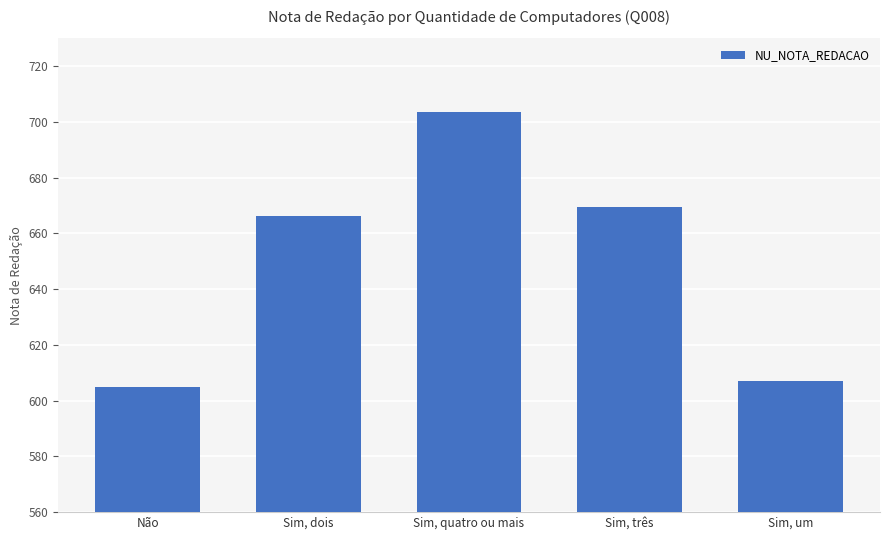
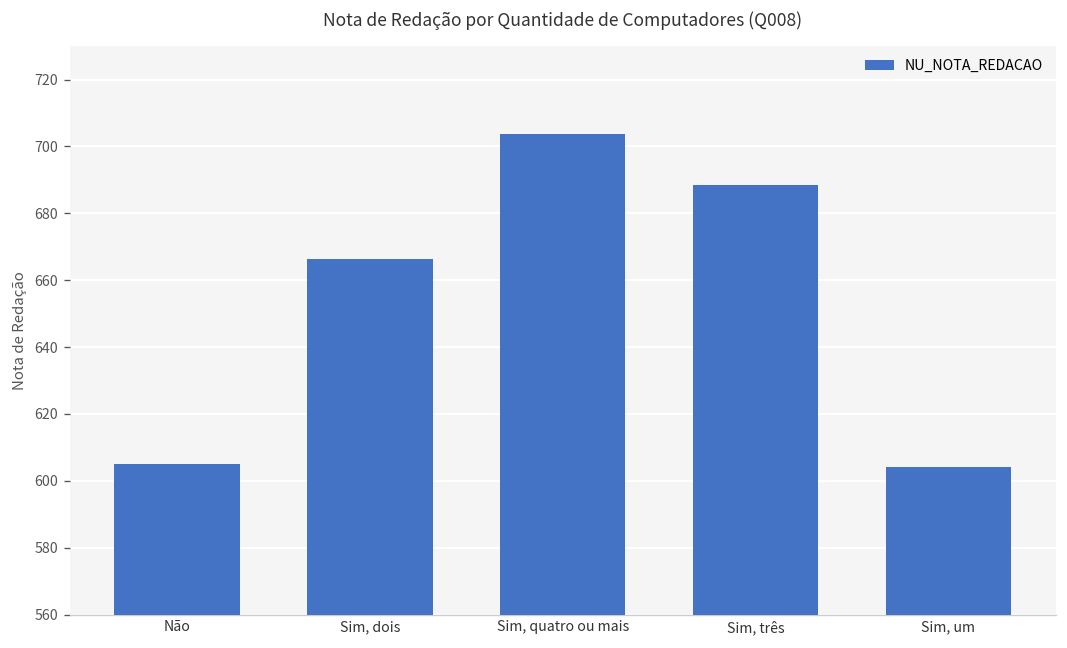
  {
    "Não": 605,
    "Sim, dois": 666,
    "Sim, quatro ou mais": 704,
-   "Sim, três": 669,
-   "Sim, um": 607
+   "Sim, três": 688,
+   "Sim, um": 604
  }
